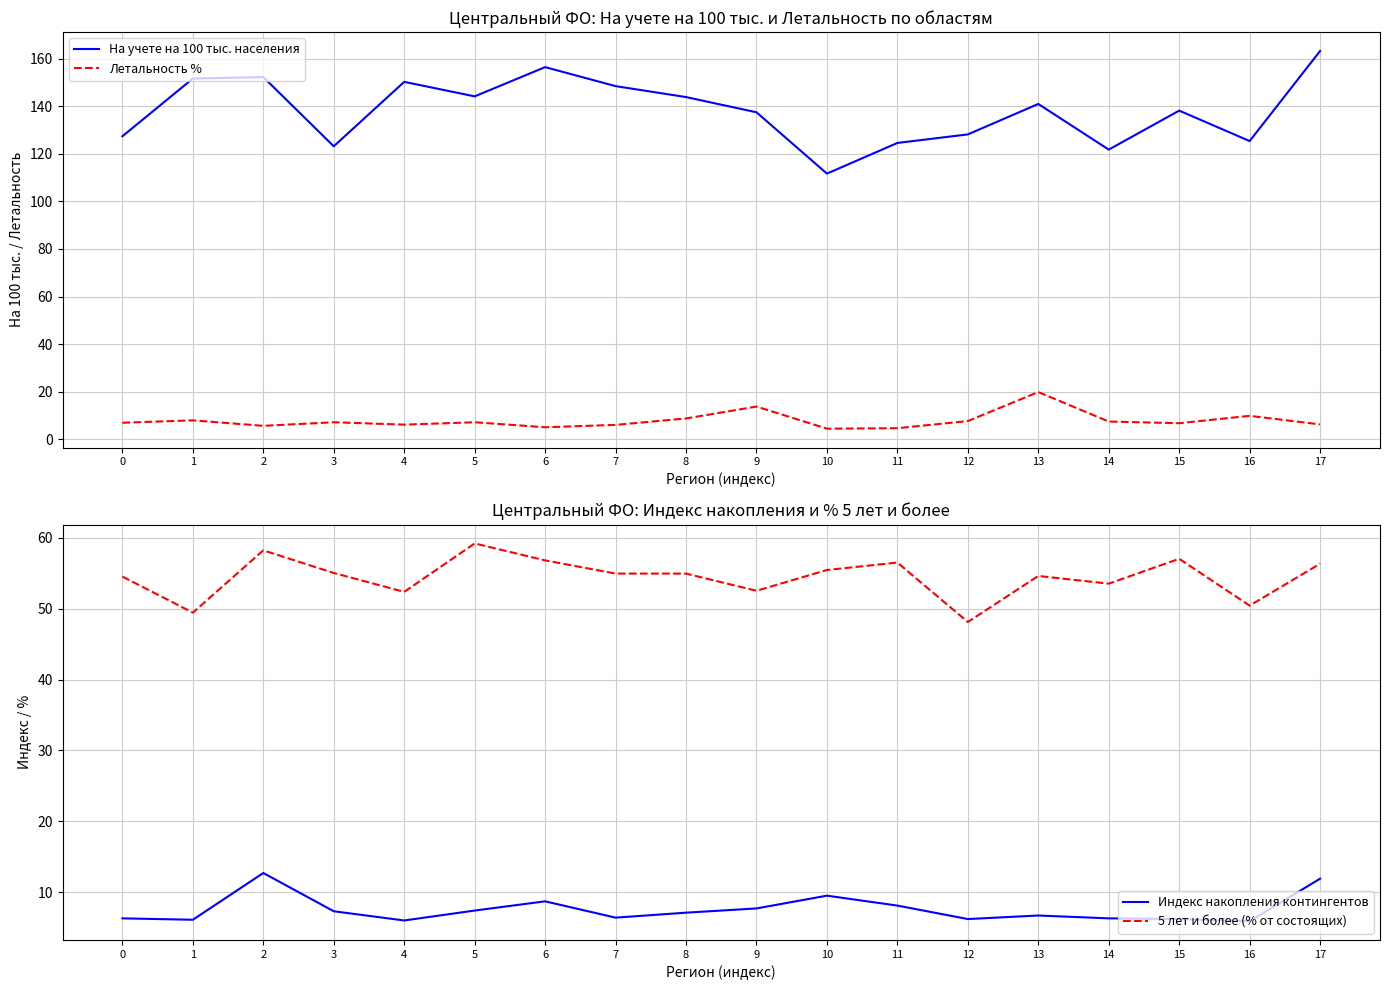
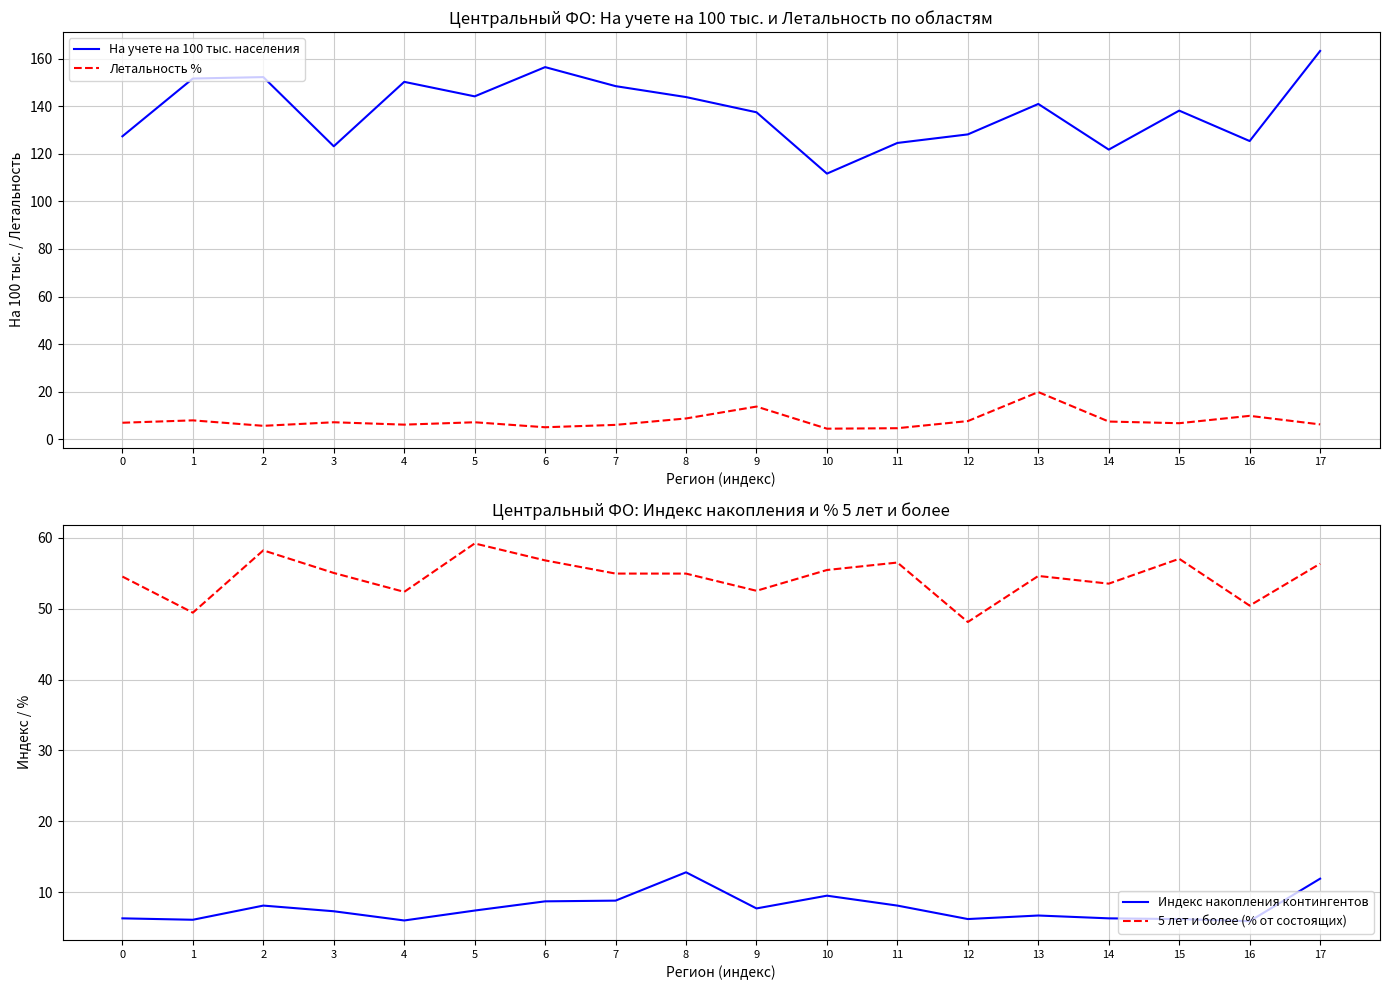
  {
    "Центральный ФО: На учете на 100 тыс. и Летальность по областям": {
      "На учете на 100 тыс. населения": {
        "0": 127,
        "3": 123,
        "4": 150,
        "5": 144,
        "6": 157,
        "7": 149,
        "8": 144,
        "9": 138,
        "10": 112,
        "11": 125,
        "12": 128,
        "13": 141,
        "14": 122,
        "15": 138,
        "16": 125,
        "17": 163
      },
      "Летальность %": {
        "0": 7,
        "1": 8,
        "2": 6,
        "3": 7,
        "4": 6,
        "5": 7,
        "6": 5,
        "7": 6,
        "8": 9,
        "9": 14,
        "10": 4,
        "11": 5,
        "12": 8,
        "13": 20,
        "14": 7,
        "15": 7,
        "16": 10,
        "17": 6
      }
    },
    "Центральный ФО: Индекс накопления и % 5 лет и более": {
      "Индекс накопления контингентов": {
        "0": 6,
        "1": 6,
-       "2": 13,
+       "2": 8,
        "3": 7,
        "4": 6,
        "5": 7,
        "6": 9,
-       "7": 6,
-       "8": 7,
+       "7": 9,
+       "8": 13,
        "9": 8,
        "10": 10,
        "11": 8,
        "12": 6,
        "13": 7,
        "14": 6,
        "17": 12
      },
      "5 лет и более (% от состоящих)": {
        "0": 55,
        "1": 49,
        "2": 58,
        "3": 55,
        "4": 52,
        "5": 59,
        "6": 57,
        "7": 55,
        "8": 55,
        "9": 53,
        "10": 55,
        "11": 57,
        "12": 48,
        "13": 55,
        "14": 54,
        "15": 57,
        "16": 50,
        "17": 56
      }
    }
  }
